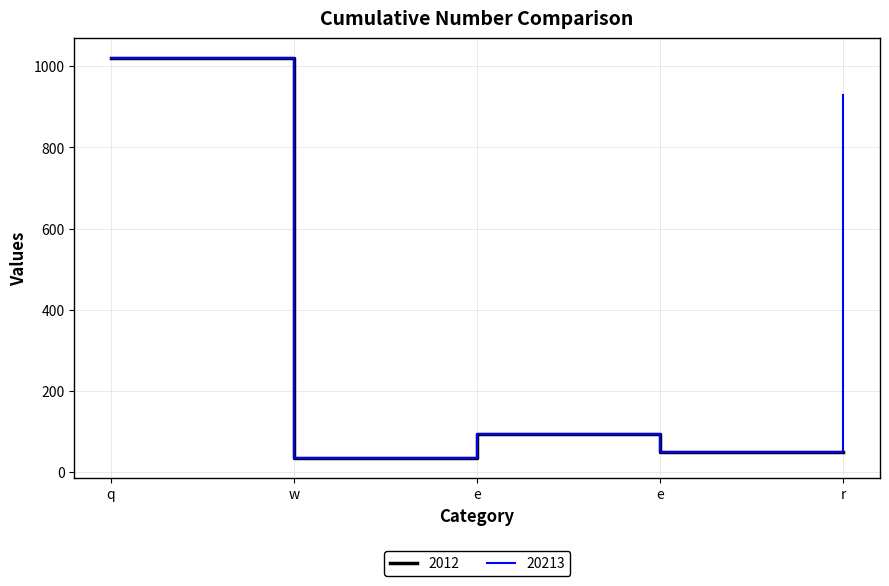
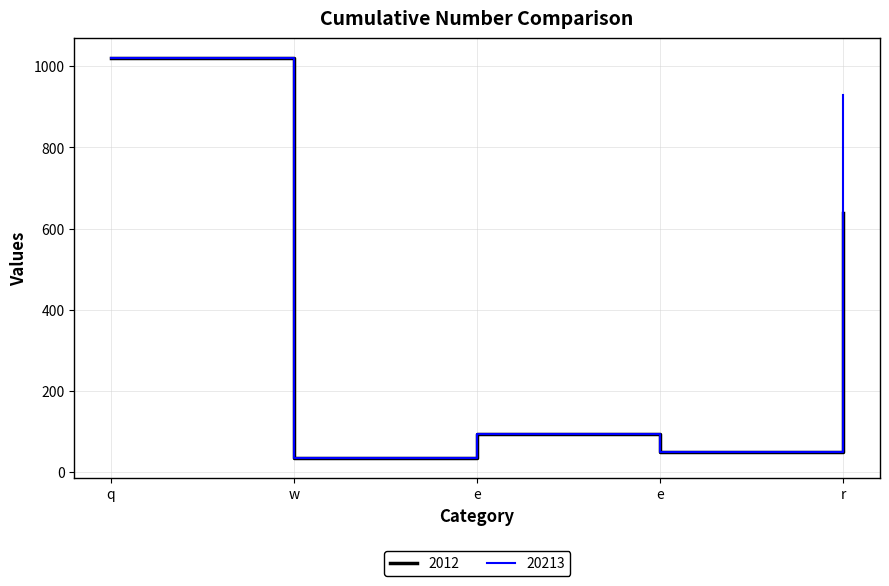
  {
    "2012": {
-     "r": 50
+     "r": 640
    },
    "20213": {
      "r": 930
    }
  }
